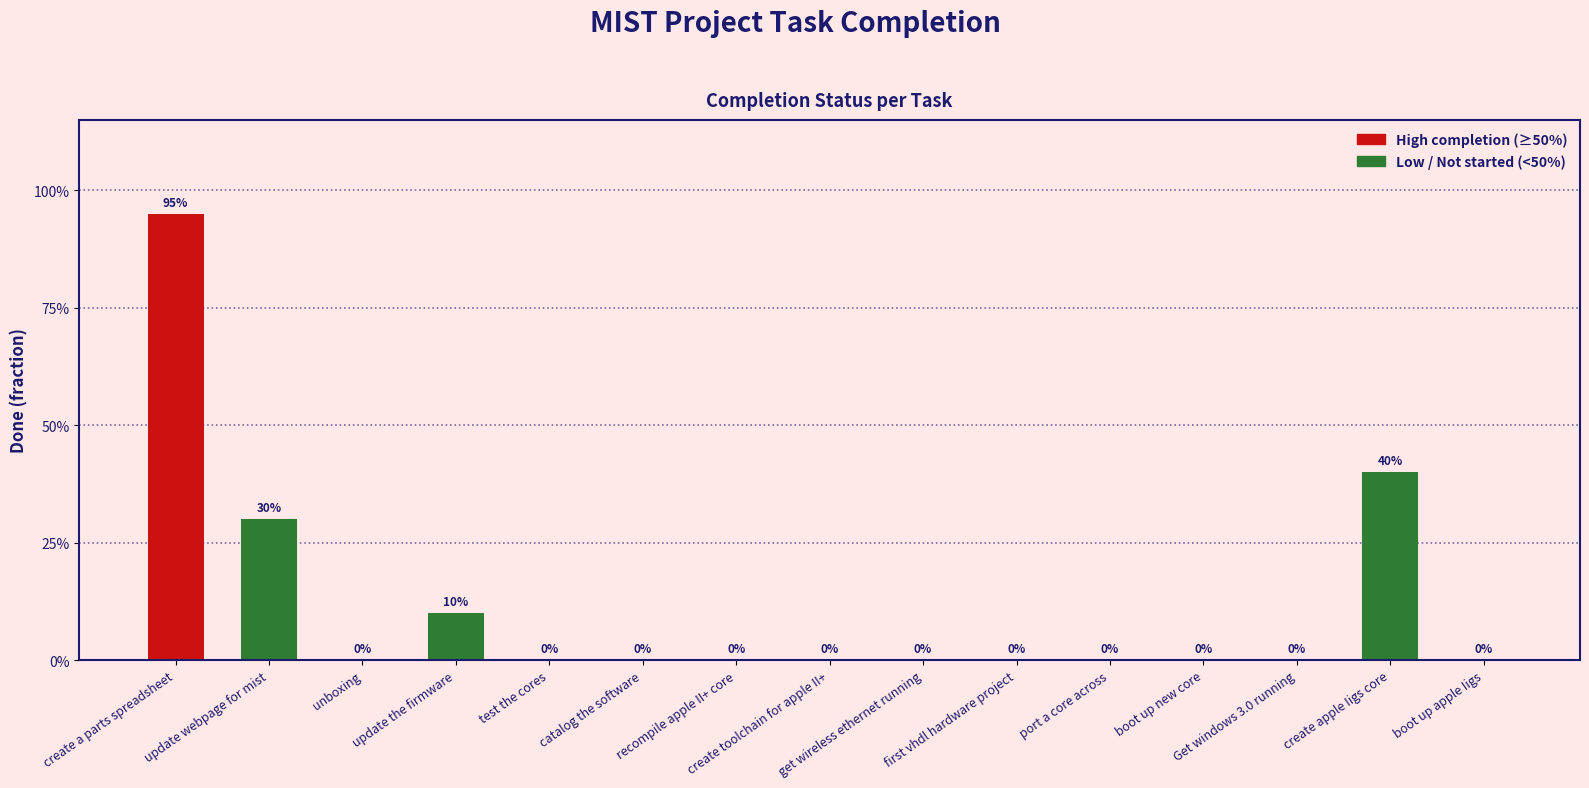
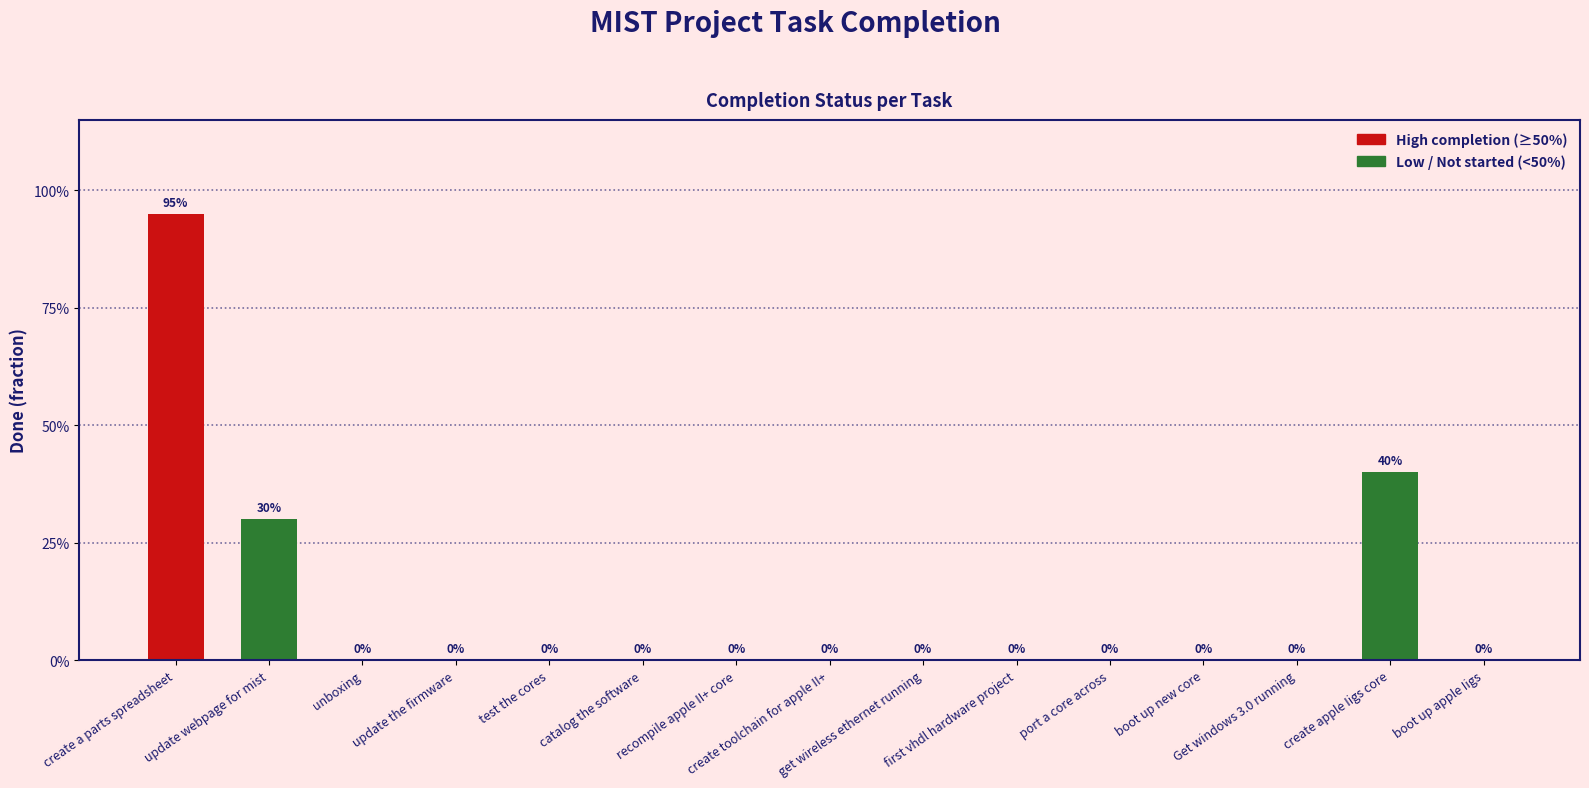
  {
    "create a parts spreadsheet": "95%",
    "update webpage for mist": "30%",
    "unboxing": "0%",
-   "update the firmware": "10%",
+   "update the firmware": "0%",
    "test the cores": "0%",
    "catalog the software": "0%",
    "recompile apple II+ core": "0%",
    "create toolchain for apple II+": "0%",
    "get wireless ethernet running": "0%",
    "first vhdl hardware project": "0%",
    "port a core across": "0%",
    "boot up new core": "0%",
    "Get windows 3.0 running": "0%",
    "create apple Iigs core": "40%",
    "boot up apple Iigs": "0%"
  }
